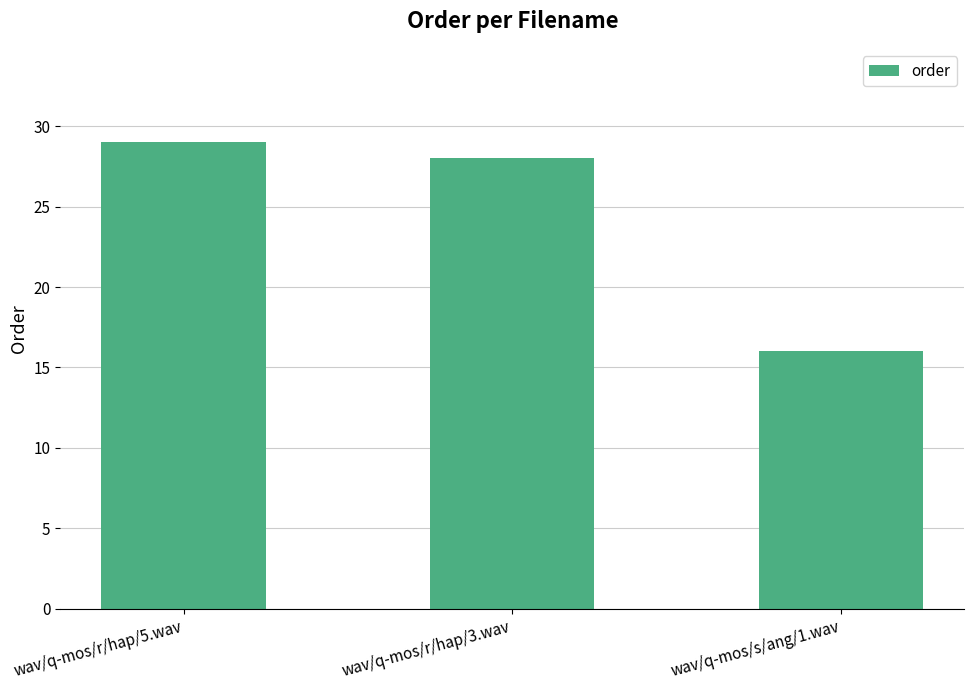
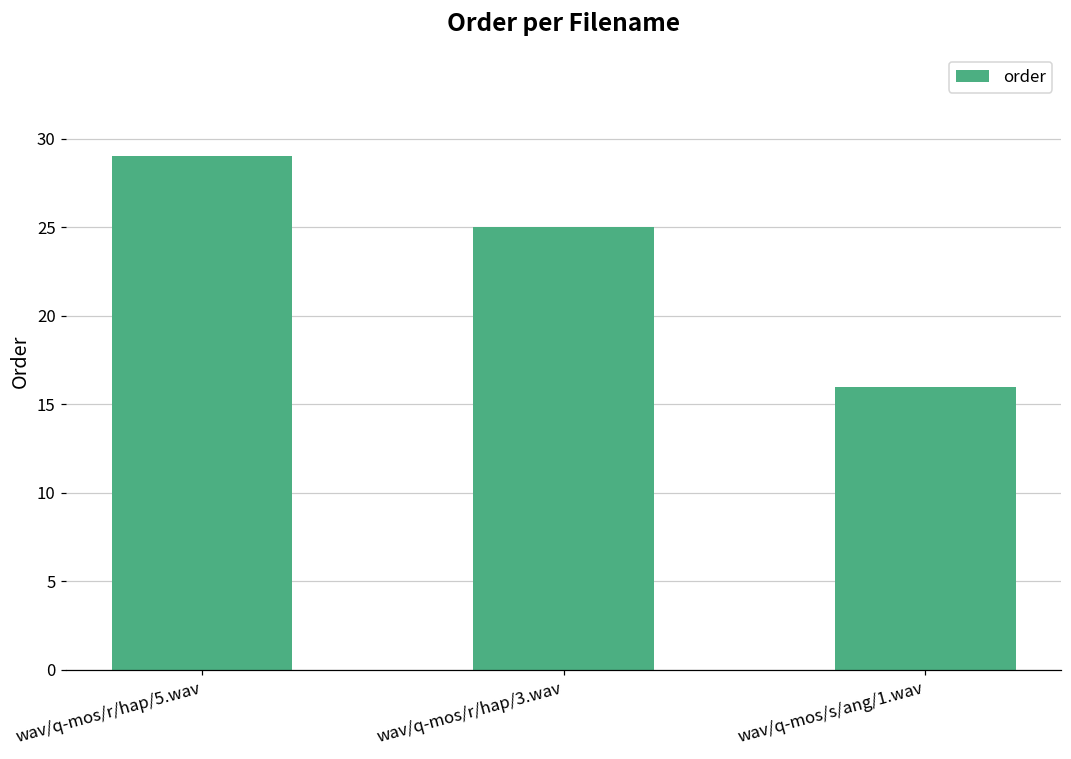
  {
    "wav/q-mos/r/hap/5.wav": 29,
-   "wav/q-mos/r/hap/3.wav": 28,
+   "wav/q-mos/r/hap/3.wav": 25,
    "wav/q-mos/s/ang/1.wav": 16
  }
